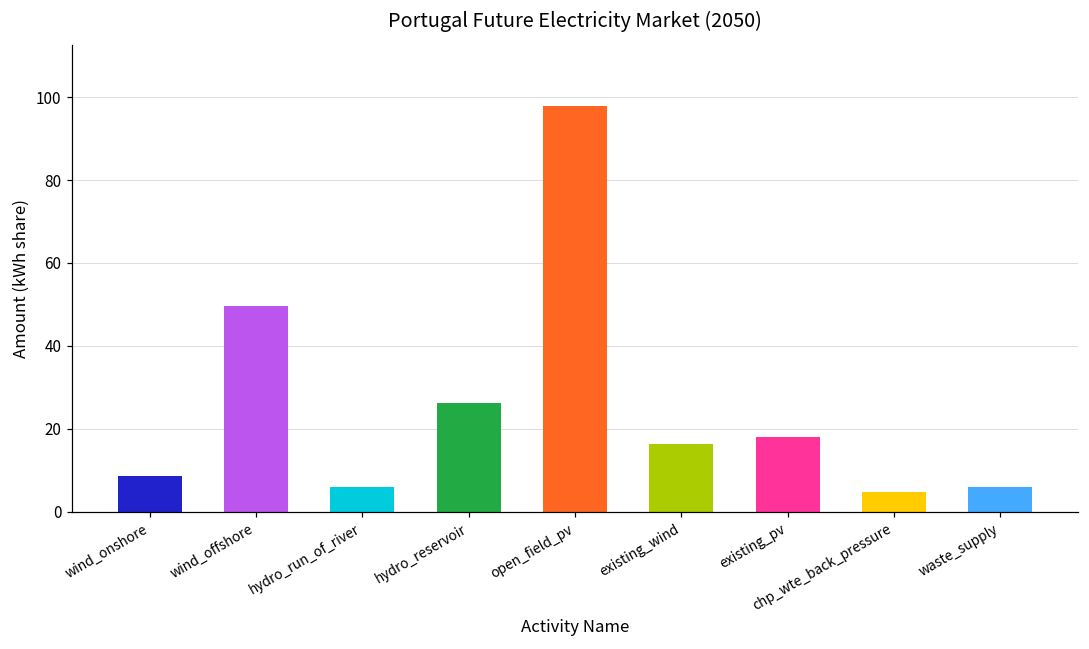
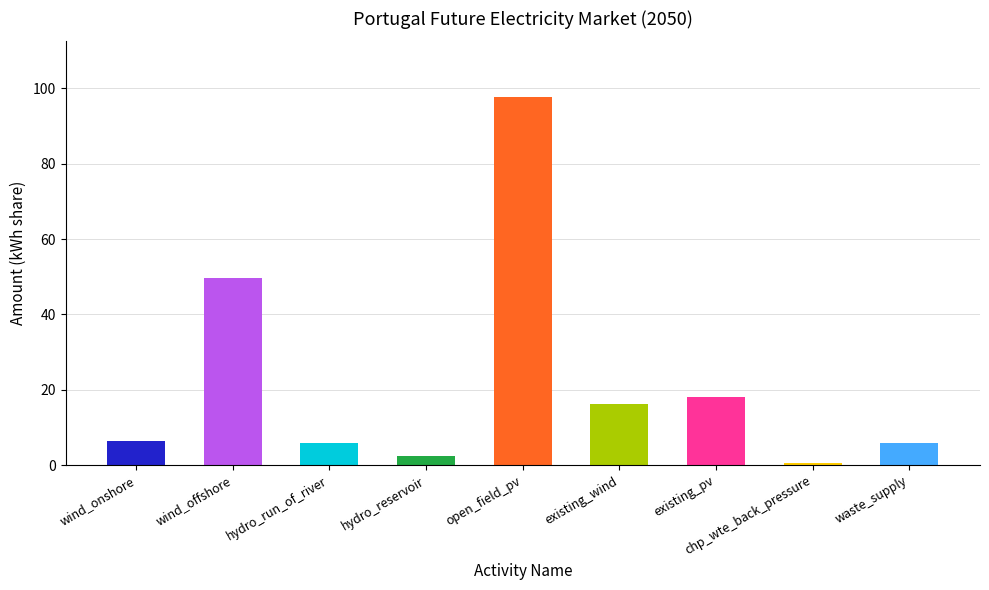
  {
-   "wind_onshore": 9,
+   "wind_onshore": 6,
    "wind_offshore": 50,
    "hydro_run_of_river": 6,
-   "hydro_reservoir": 26,
+   "hydro_reservoir": 3,
    "open_field_pv": 98,
    "existing_wind": 16,
    "existing_pv": 18,
-   "chp_wte_back_pressure": 5,
+   "chp_wte_back_pressure": 0,
    "waste_supply": 6
  }
